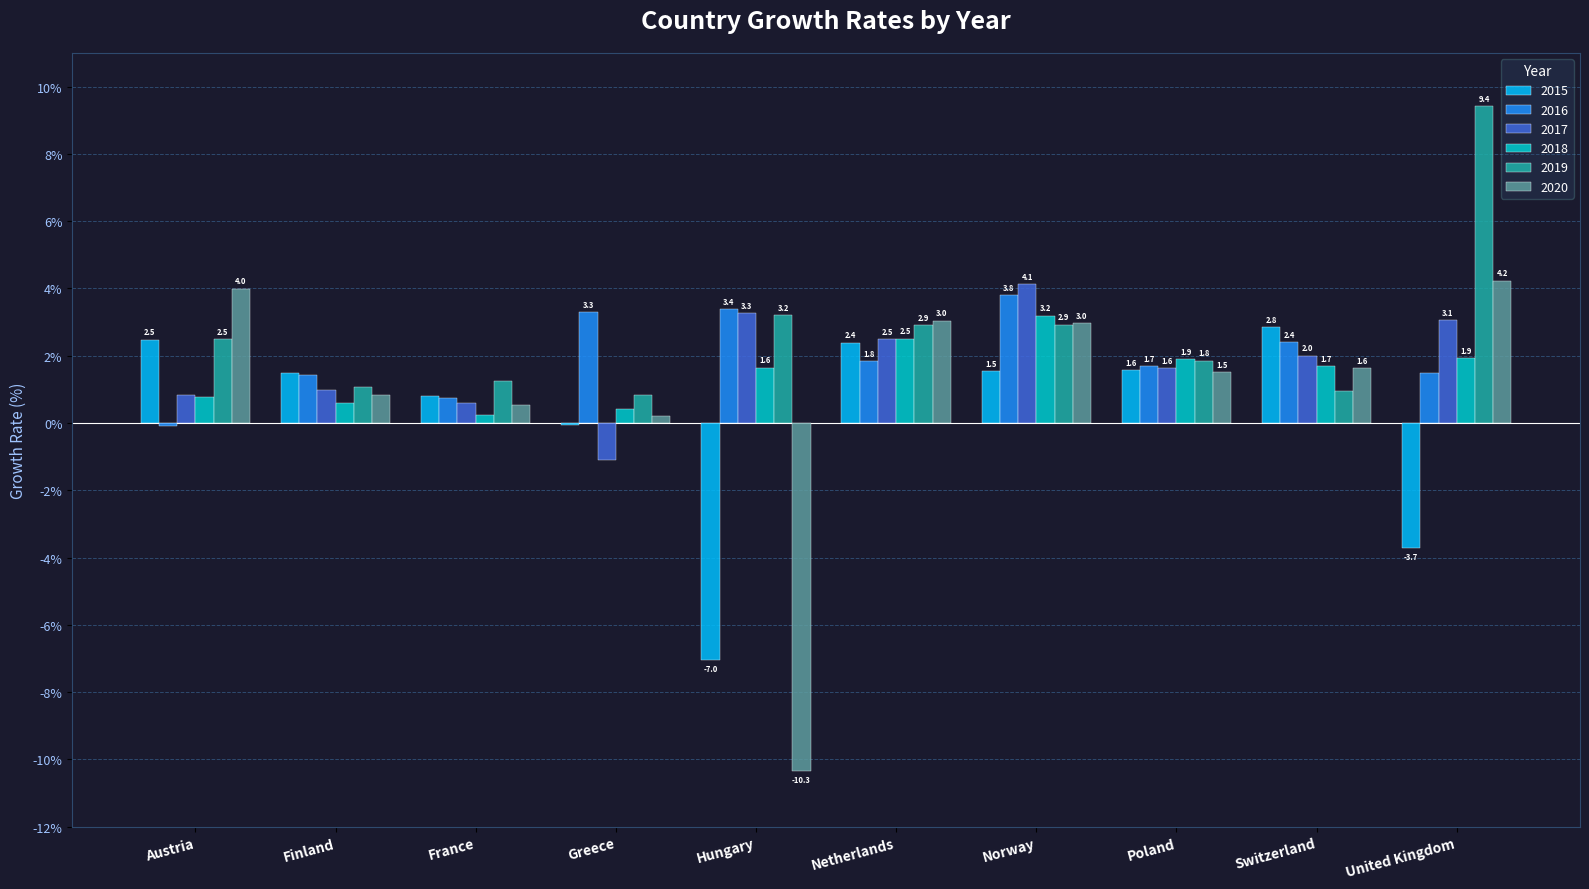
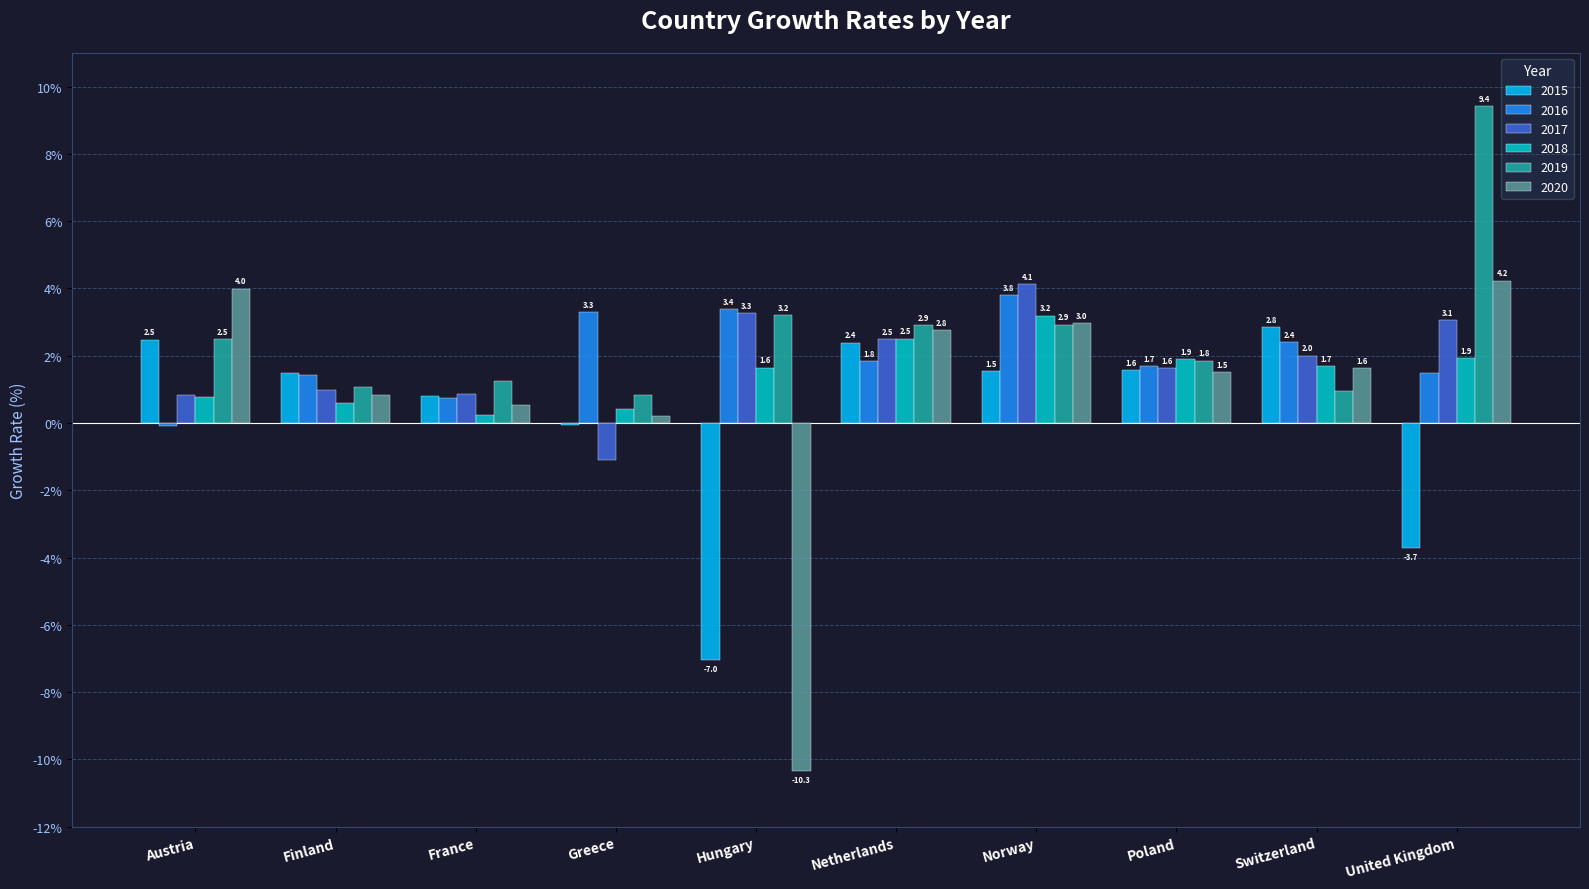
  {
    "2017": {
      "Austria": "0.8%",
      "Finland": "1.0%",
-     "France": "0.6%",
+     "France": "0.9%",
      "Greece": "-1.1%"
    },
    "2020": {
      "Austria": "4.0",
      "Hungary": "-10.3",
-     "Netherlands": "3.0",
+     "Netherlands": "2.8",
      "Norway": "3.0",
      "Poland": "1.5",
      "Switzerland": "1.6",
      "United Kingdom": "4.2"
    }
  }
